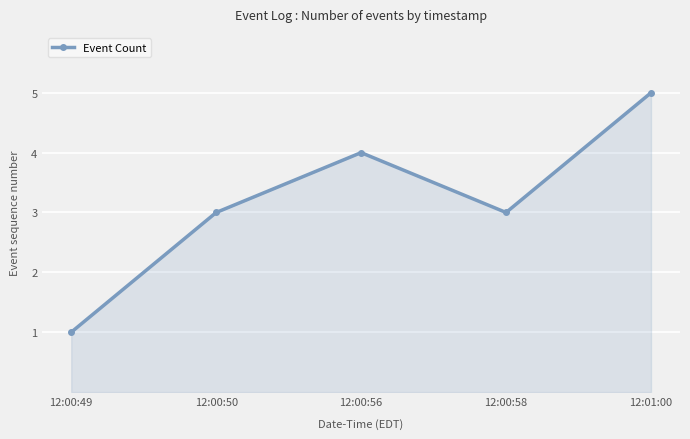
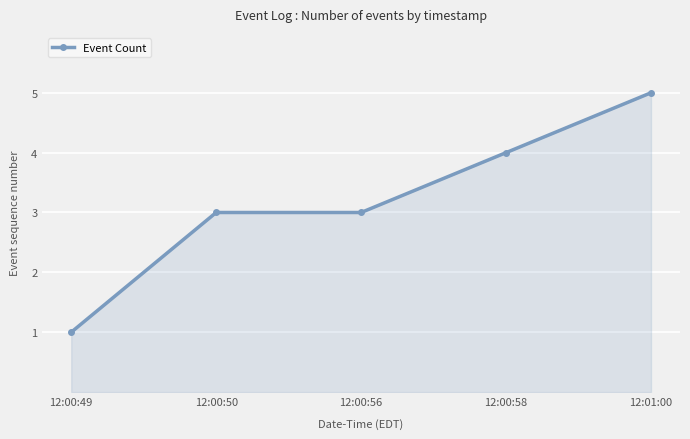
  {
    "12:00:49": 1,
    "12:00:50": 3,
-   "12:00:56": 4,
-   "12:00:58": 3,
+   "12:00:56": 3,
+   "12:00:58": 4,
    "12:01:00": 5
  }
